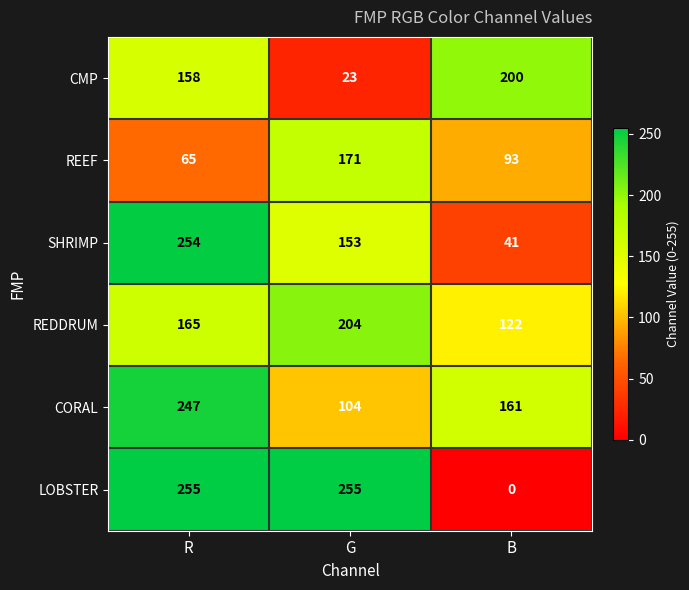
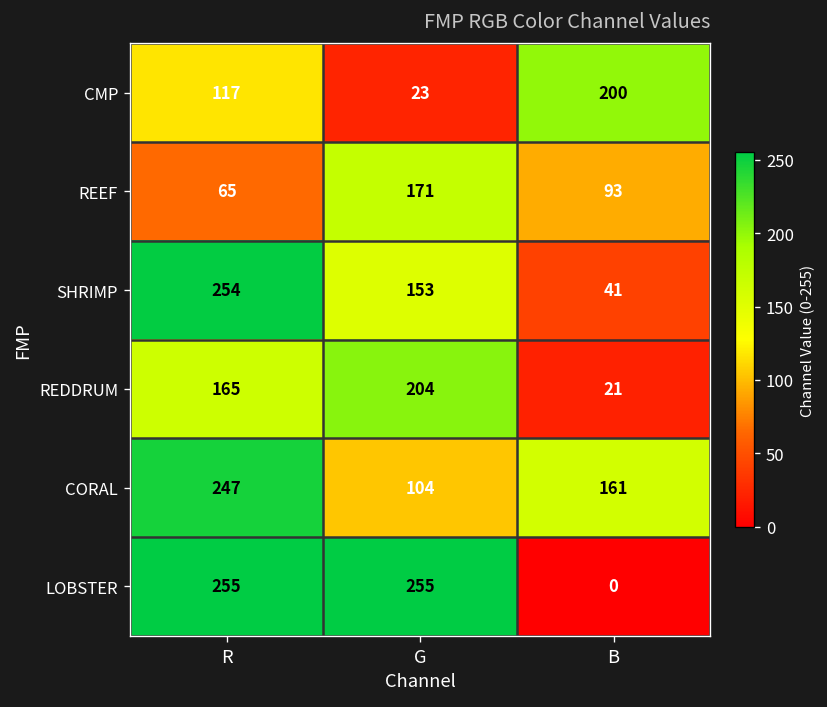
  {
    "CMP": {
-     "R": 158,
+     "R": 117,
      "G": 23,
      "B": 200
    },
    "REEF": {
      "R": 65,
      "G": 171,
      "B": 93
    },
    "SHRIMP": {
      "R": 254,
      "G": 153,
      "B": 41
    },
    "REDDRUM": {
      "R": 165,
      "G": 204,
-     "B": 122
+     "B": 21
    },
    "CORAL": {
      "R": 247,
      "G": 104,
      "B": 161
    },
    "LOBSTER": {
      "R": 255,
      "G": 255,
      "B": 0
    }
  }
